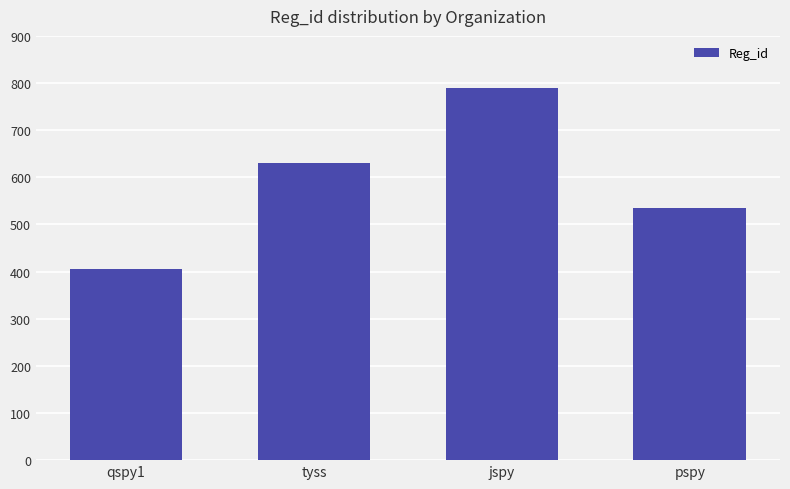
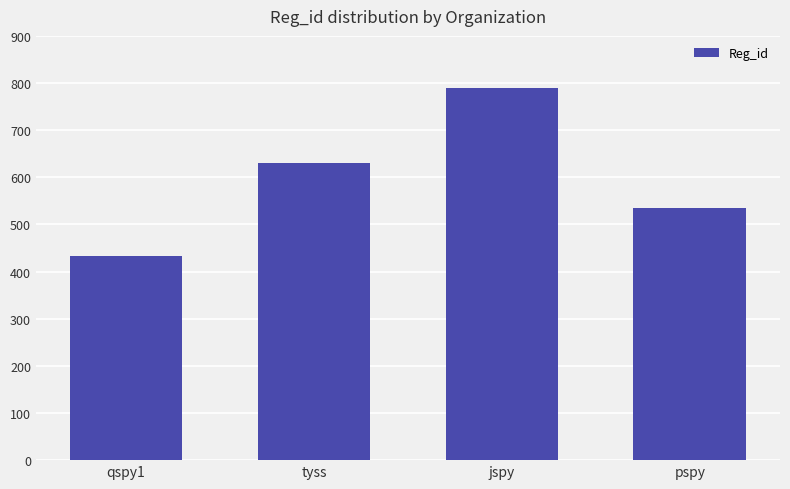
  {
-   "qspy1": 410,
+   "qspy1": 430,
    "tyss": 630,
    "jspy": 790,
    "pspy": 540
  }
